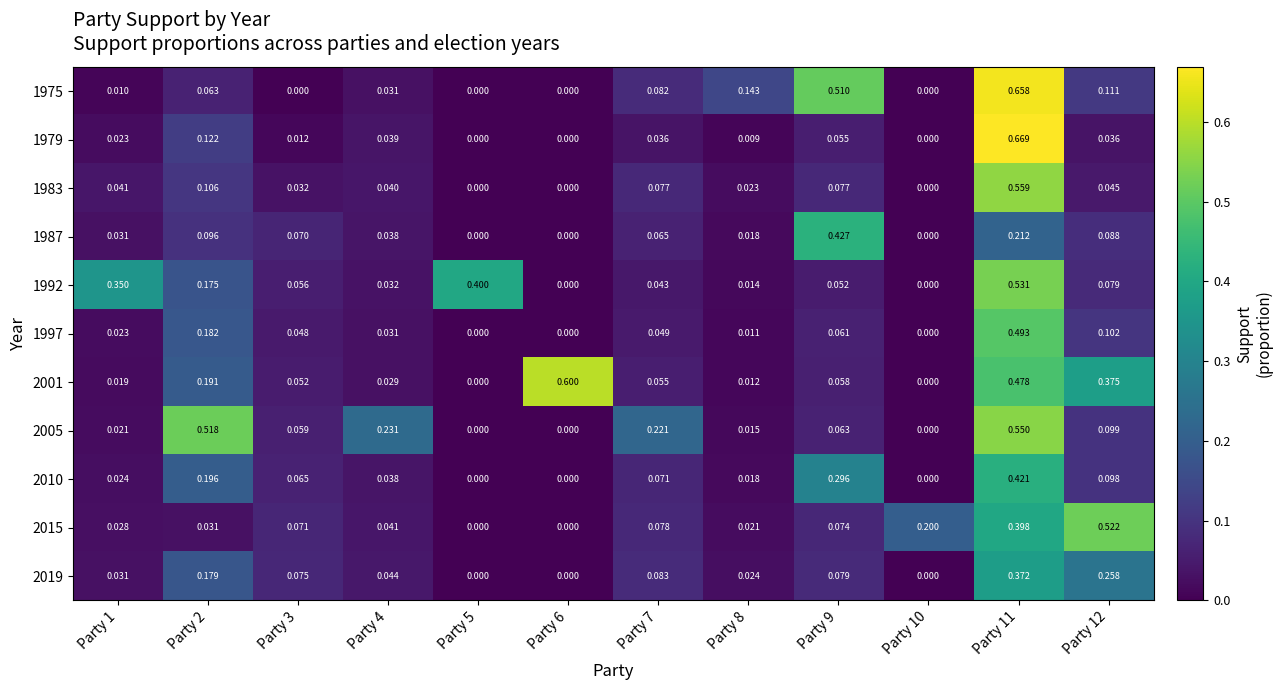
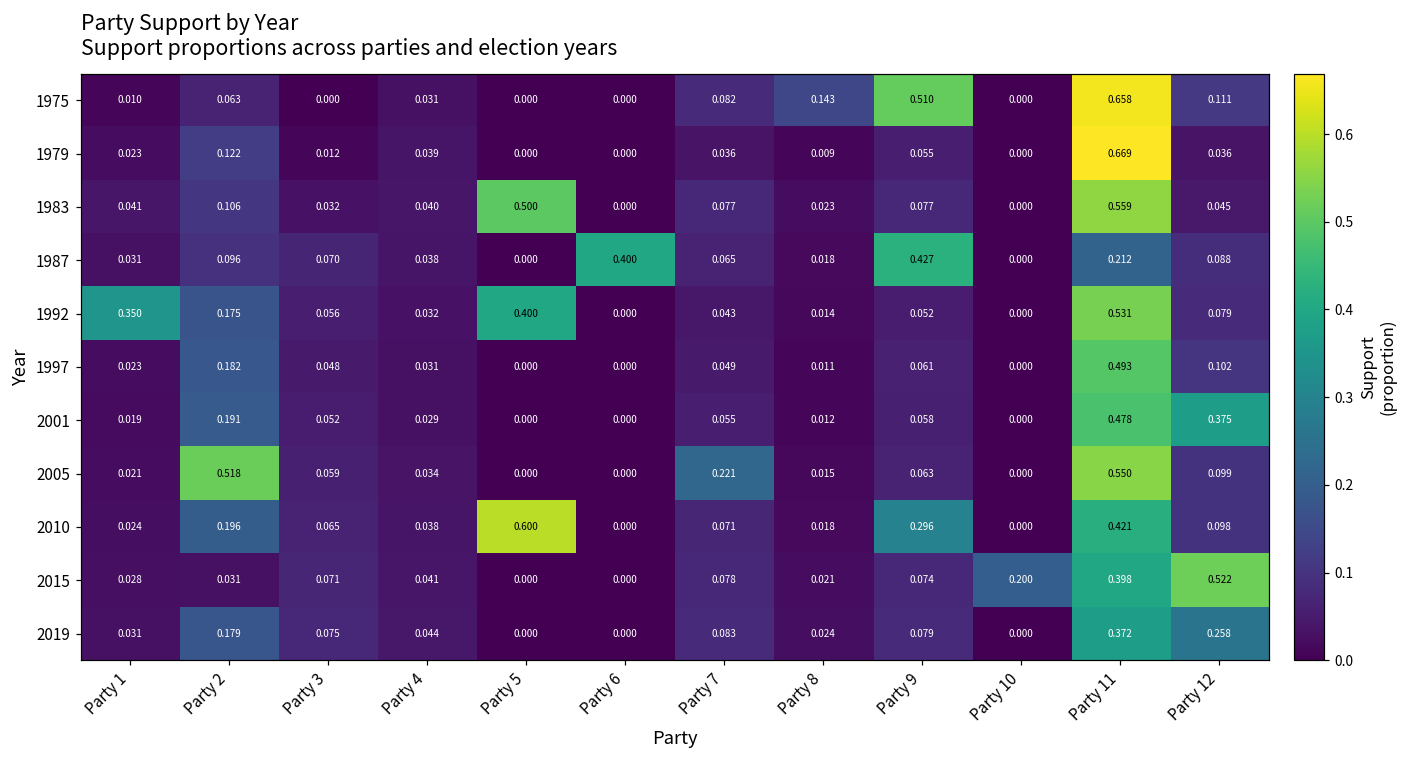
  {
    "1975": {
      "Party 1": 0.010,
      "Party 2": 0.063,
      "Party 3": 0.000,
      "Party 4": 0.031,
      "Party 5": 0.000,
      "Party 6": 0.000,
      "Party 7": 0.082,
      "Party 8": 0.143,
      "Party 9": 0.510,
      "Party 10": 0.000,
      "Party 11": 0.658,
      "Party 12": 0.111
    },
    "1979": {
      "Party 1": 0.023,
      "Party 2": 0.122,
      "Party 3": 0.012,
      "Party 4": 0.039,
      "Party 5": 0.000,
      "Party 6": 0.000,
      "Party 7": 0.036,
      "Party 8": 0.009,
      "Party 9": 0.055,
      "Party 10": 0.000,
      "Party 11": 0.669,
      "Party 12": 0.036
    },
    "1983": {
      "Party 1": 0.041,
      "Party 2": 0.106,
      "Party 3": 0.032,
      "Party 4": 0.040,
-     "Party 5": 0.000,
+     "Party 5": 0.500,
      "Party 6": 0.000,
      "Party 7": 0.077,
      "Party 8": 0.023,
      "Party 9": 0.077,
      "Party 10": 0.000,
      "Party 11": 0.559,
      "Party 12": 0.045
    },
    "1987": {
      "Party 1": 0.031,
      "Party 2": 0.096,
      "Party 3": 0.070,
      "Party 4": 0.038,
      "Party 5": 0.000,
-     "Party 6": 0.000,
+     "Party 6": 0.400,
      "Party 7": 0.065,
      "Party 8": 0.018,
      "Party 9": 0.427,
      "Party 10": 0.000,
      "Party 11": 0.212,
      "Party 12": 0.088
    },
    "1992": {
      "Party 1": 0.350,
      "Party 2": 0.175,
      "Party 3": 0.056,
      "Party 4": 0.032,
      "Party 5": 0.400,
      "Party 6": 0.000,
      "Party 7": 0.043,
      "Party 8": 0.014,
      "Party 9": 0.052,
      "Party 10": 0.000,
      "Party 11": 0.531,
      "Party 12": 0.079
    },
    "1997": {
      "Party 1": 0.023,
      "Party 2": 0.182,
      "Party 3": 0.048,
      "Party 4": 0.031,
      "Party 5": 0.000,
      "Party 6": 0.000,
      "Party 7": 0.049,
      "Party 8": 0.011,
      "Party 9": 0.061,
      "Party 10": 0.000,
      "Party 11": 0.493,
      "Party 12": 0.102
    },
    "2001": {
      "Party 1": 0.019,
      "Party 2": 0.191,
      "Party 3": 0.052,
      "Party 4": 0.029,
      "Party 5": 0.000,
-     "Party 6": 0.600,
+     "Party 6": 0.000,
      "Party 7": 0.055,
      "Party 8": 0.012,
      "Party 9": 0.058,
      "Party 10": 0.000,
      "Party 11": 0.478,
      "Party 12": 0.375
    },
    "2005": {
      "Party 1": 0.021,
      "Party 2": 0.518,
      "Party 3": 0.059,
-     "Party 4": 0.231,
+     "Party 4": 0.034,
      "Party 5": 0.000,
      "Party 6": 0.000,
      "Party 7": 0.221,
      "Party 8": 0.015,
      "Party 9": 0.063,
      "Party 10": 0.000,
      "Party 11": 0.550,
      "Party 12": 0.099
    },
    "2010": {
      "Party 1": 0.024,
      "Party 2": 0.196,
      "Party 3": 0.065,
      "Party 4": 0.038,
-     "Party 5": 0.000,
+     "Party 5": 0.600,
      "Party 6": 0.000,
      "Party 7": 0.071,
      "Party 8": 0.018,
      "Party 9": 0.296,
      "Party 10": 0.000,
      "Party 11": 0.421,
      "Party 12": 0.098
    },
    "2015": {
      "Party 1": 0.028,
      "Party 2": 0.031,
      "Party 3": 0.071,
      "Party 4": 0.041,
      "Party 5": 0.000,
      "Party 6": 0.000,
      "Party 7": 0.078,
      "Party 8": 0.021,
      "Party 9": 0.074,
      "Party 10": 0.200,
      "Party 11": 0.398,
      "Party 12": 0.522
    },
    "2019": {
      "Party 1": 0.031,
      "Party 2": 0.179,
      "Party 3": 0.075,
      "Party 4": 0.044,
      "Party 5": 0.000,
      "Party 6": 0.000,
      "Party 7": 0.083,
      "Party 8": 0.024,
      "Party 9": 0.079,
      "Party 10": 0.000,
      "Party 11": 0.372,
      "Party 12": 0.258
    }
  }
